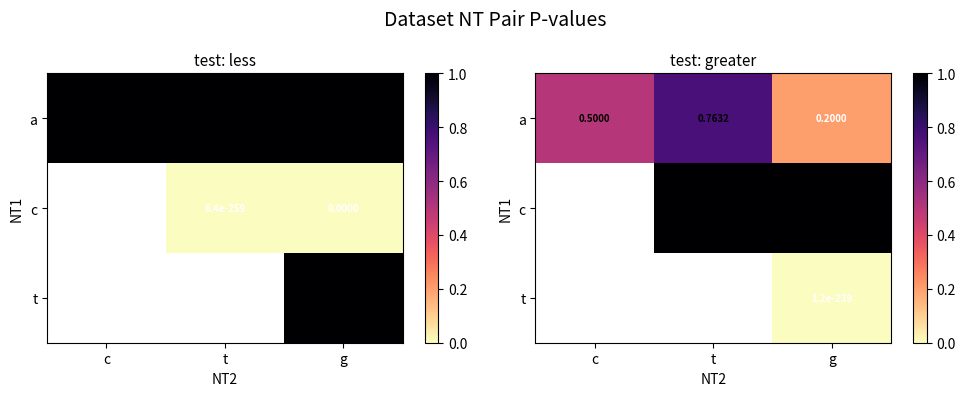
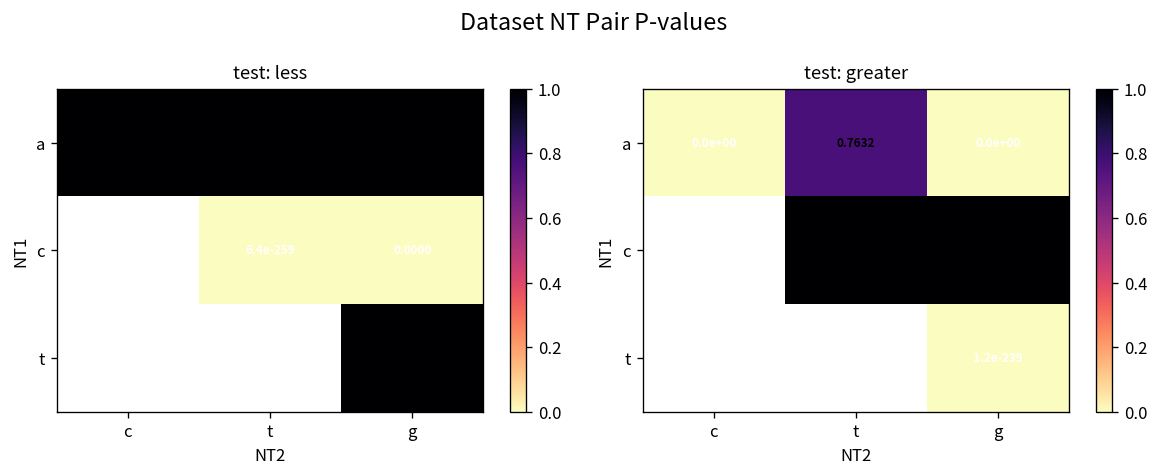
  {
    "test: less": {
      "c": {
        "t": "6.4e-259",
        "g": "0.0000"
      }
    },
    "test: greater": {
      "a": {
-       "c": "0.5000",
+       "c": "0.0e+00",
        "t": "0.7632",
-       "g": "0.2000"
+       "g": "0.0e+00"
      },
      "t": {
        "g": "1.2e-239"
      }
    }
  }
